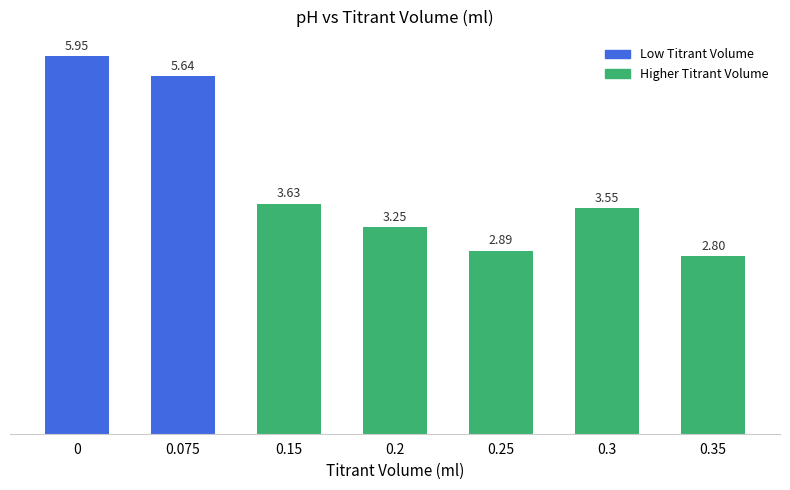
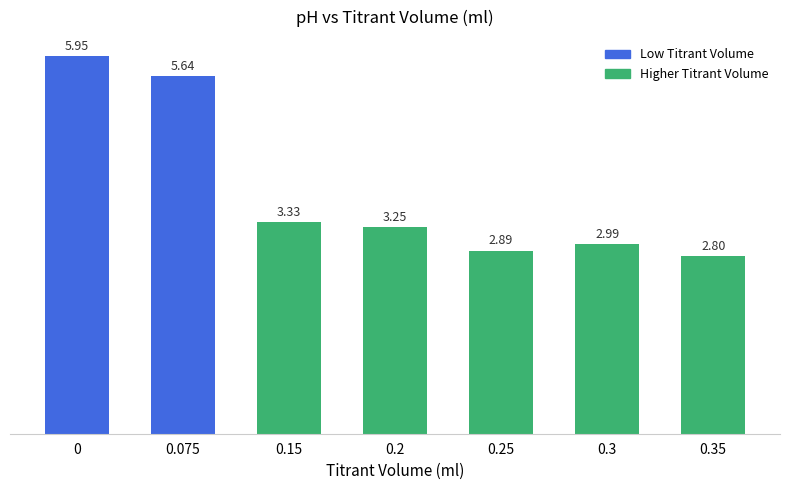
  {
    "0": 5.95,
    "0.075": 5.64,
-   "0.15": 3.63,
+   "0.15": 3.33,
    "0.2": 3.25,
    "0.25": 2.89,
-   "0.3": 3.55,
+   "0.3": 2.99,
    "0.35": 2.80
  }
